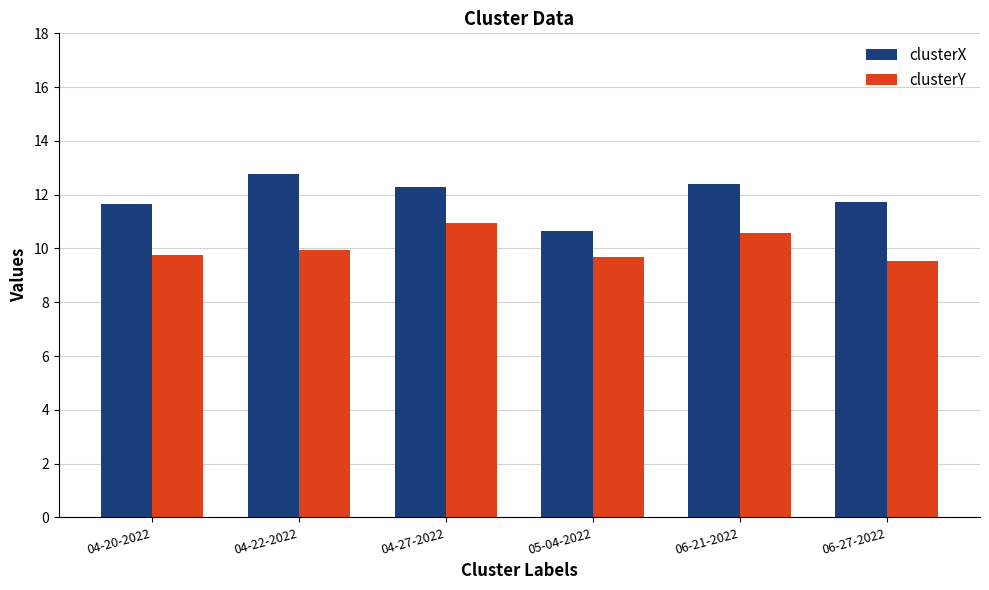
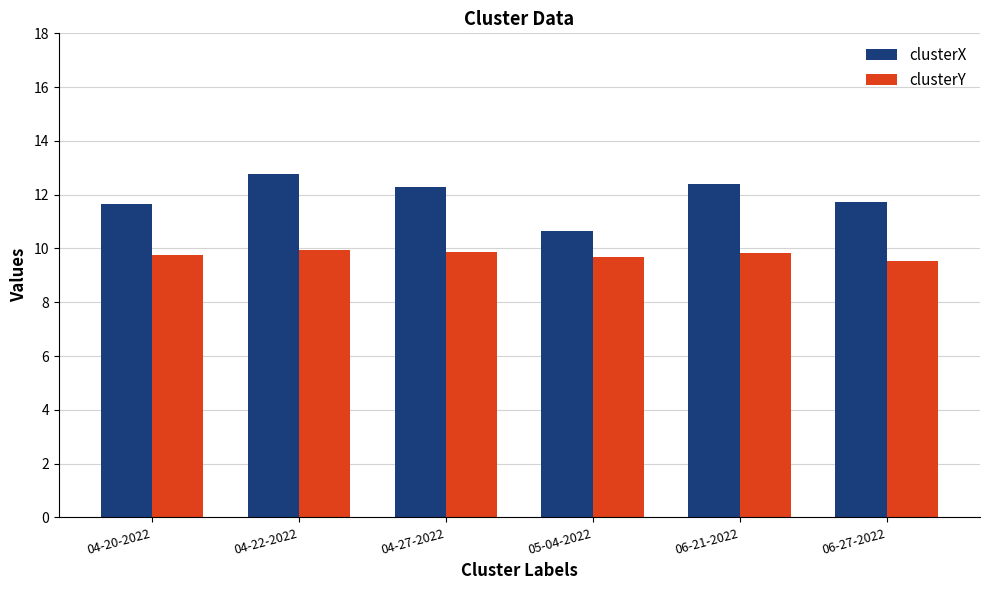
  {
    "clusterX": {
      "04-20-2022": 11.7,
      "04-22-2022": 12.8,
      "04-27-2022": 12.3,
      "05-04-2022": 10.7,
      "06-21-2022": 12.4,
      "06-27-2022": 11.7
    },
    "clusterY": {
      "04-20-2022": 9.7,
      "04-22-2022": 9.9,
-     "04-27-2022": 10.9,
+     "04-27-2022": 9.9,
      "05-04-2022": 9.7,
-     "06-21-2022": 10.6,
+     "06-21-2022": 9.8,
      "06-27-2022": 9.5
    }
  }
